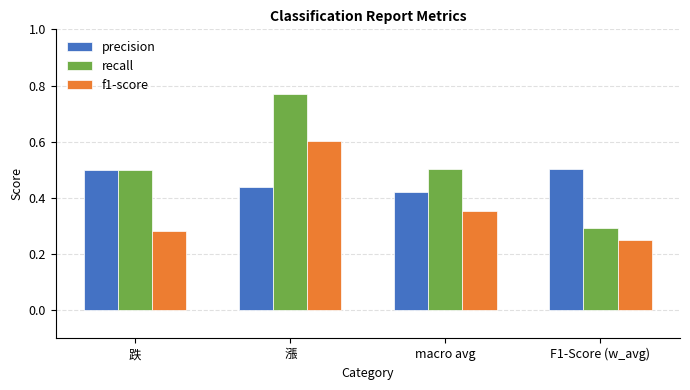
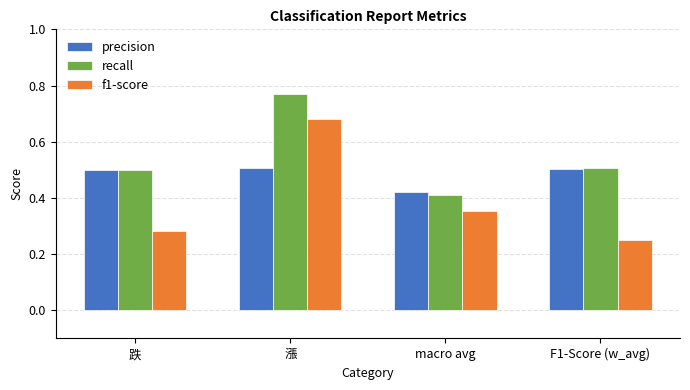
  {
    "precision": {
      "跌": 0.50,
-     "漲": 0.44,
+     "漲": 0.51,
      "macro avg": 0.42,
      "F1-Score (w_avg)": 0.50
    },
    "recall": {
      "跌": 0.50,
      "漲": 0.77,
-     "macro avg": 0.50,
-     "F1-Score (w_avg)": 0.29
+     "macro avg": 0.41,
+     "F1-Score (w_avg)": 0.51
    },
    "f1-score": {
      "跌": 0.28,
-     "漲": 0.60,
+     "漲": 0.68,
      "macro avg": 0.35,
      "F1-Score (w_avg)": 0.25
    }
  }
